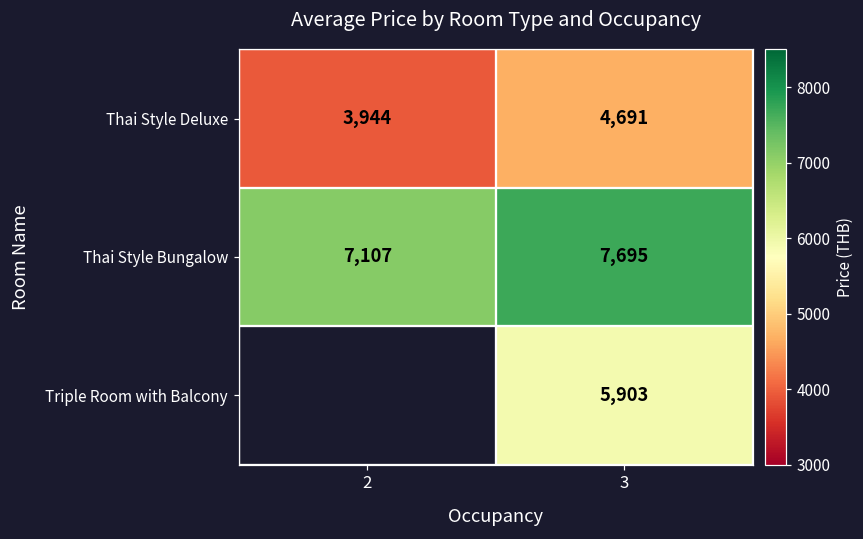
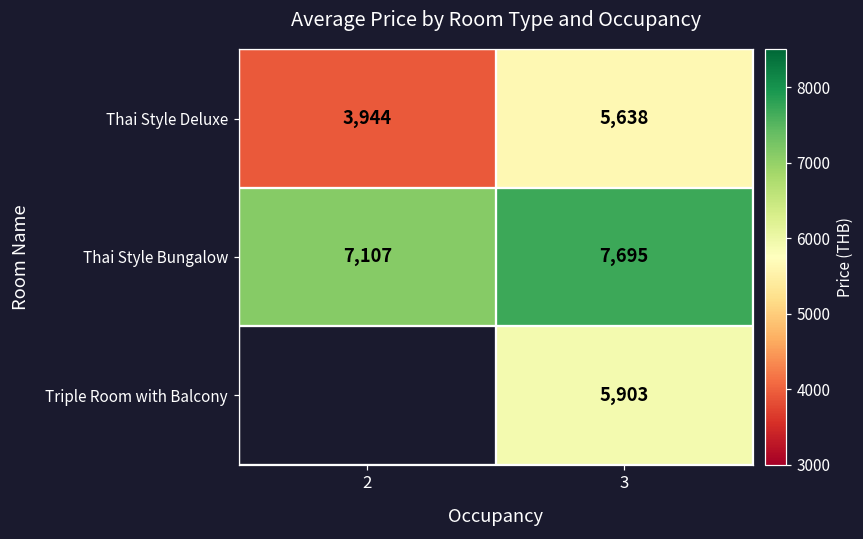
  {
    "Thai Style Deluxe": {
      "2": "3,944",
-     "3": "4,691"
+     "3": "5,638"
    },
    "Thai Style Bungalow": {
      "2": "7,107",
      "3": "7,695"
    },
    "Triple Room with Balcony": {
      "3": "5,903"
    }
  }
